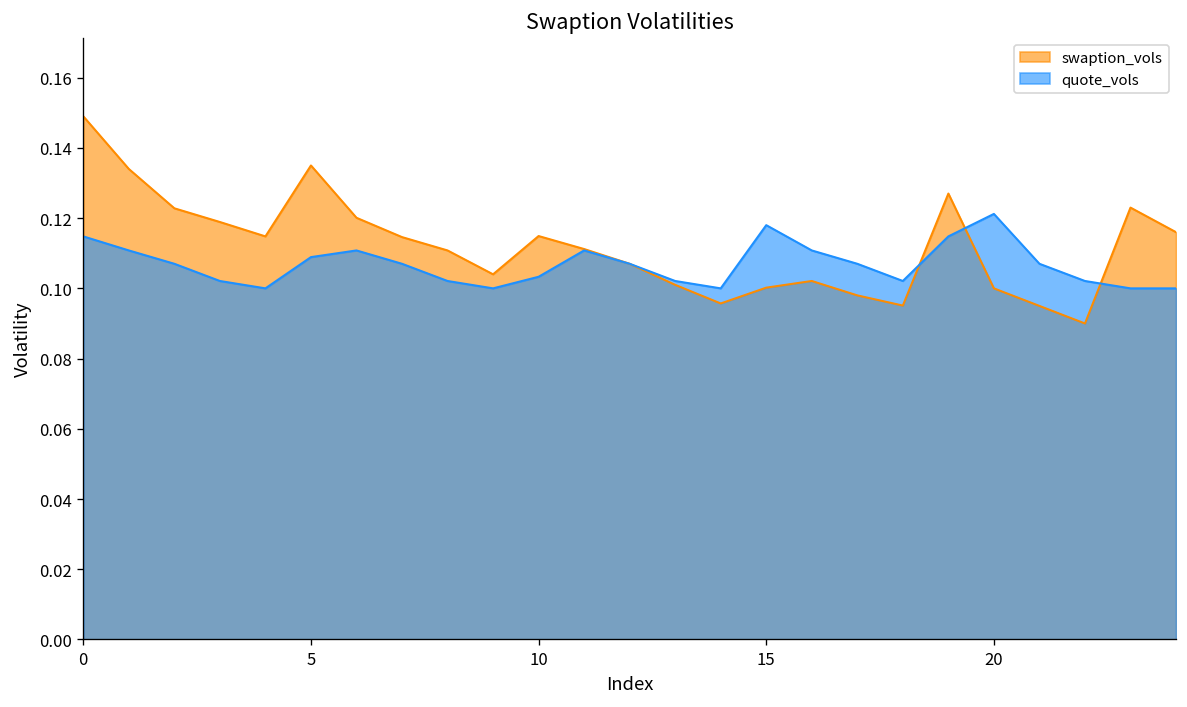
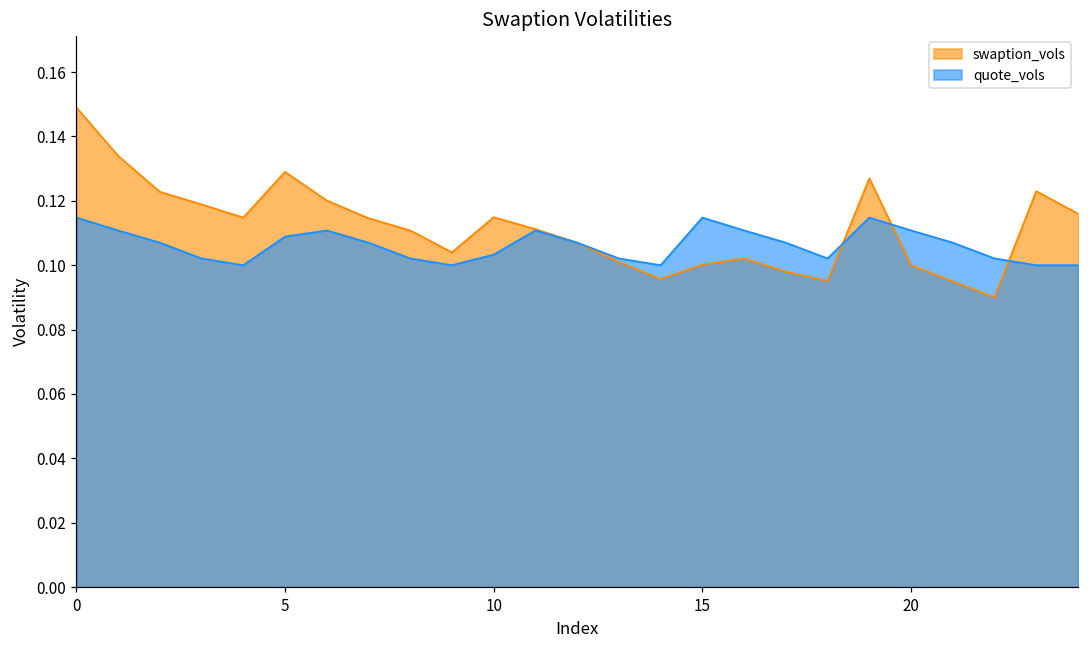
  {
    "swaption_vols": {
      "0": 0.149,
-     "5": 0.135,
+     "5": 0.129,
      "10": 0.115,
      "15": 0.100,
      "20": 0.100
    },
    "quote_vols": {
      "0": 0.115,
      "5": 0.109,
      "10": 0.103,
-     "15": 0.118,
-     "20": 0.121
+     "15": 0.115,
+     "20": 0.111
    }
  }
